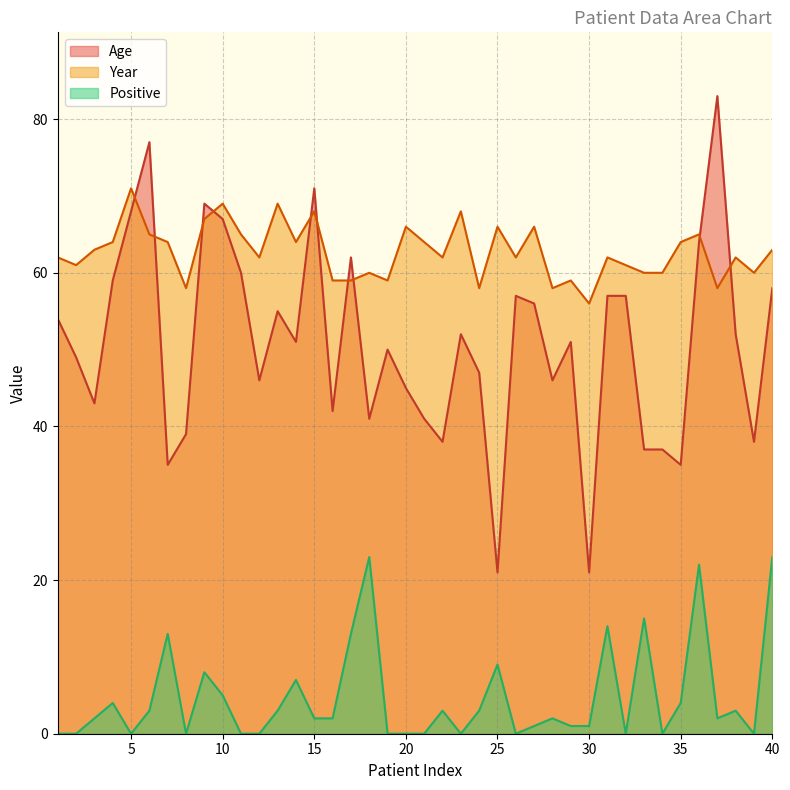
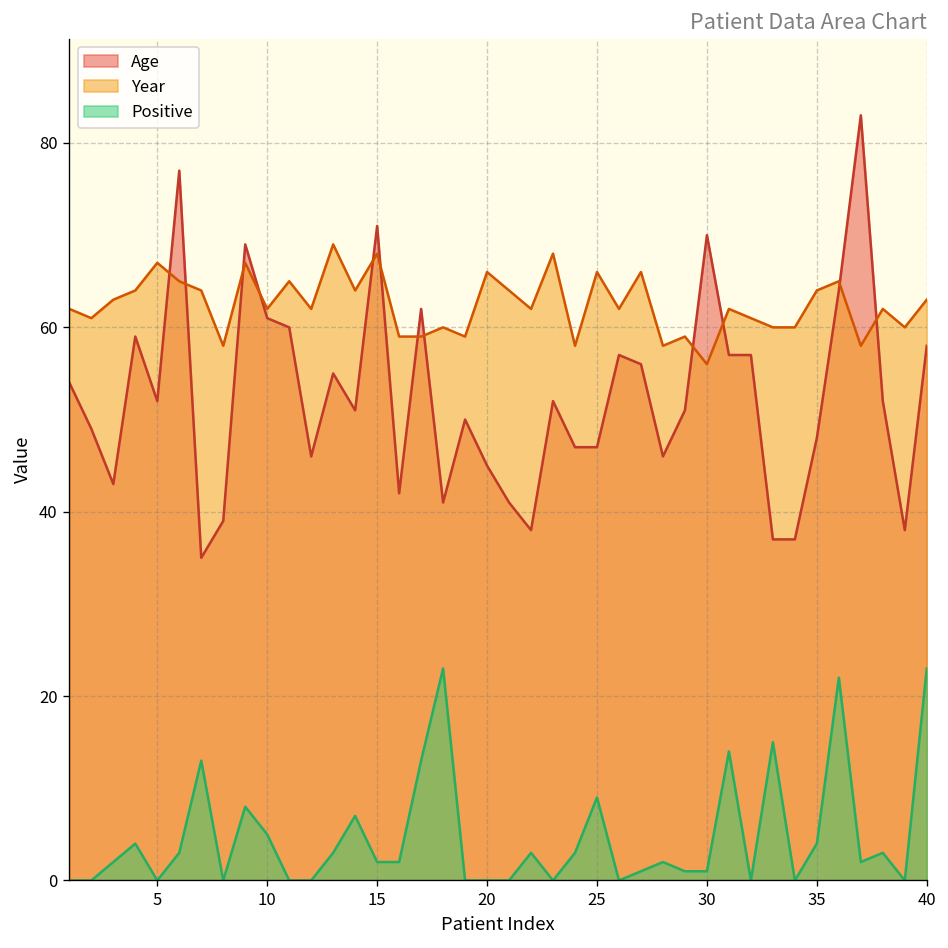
  {
    "Age": {
-     "5": 68,
-     "10": 67,
+     "5": 52,
+     "10": 61,
      "15": 71,
      "20": 45,
-     "25": 21,
-     "30": 21,
-     "35": 35,
+     "25": 47,
+     "30": 70,
+     "35": 48,
      "40": 58
    },
    "Year": {
-     "5": 71,
-     "10": 69,
+     "5": 67,
+     "10": 62,
      "15": 68,
      "20": 66,
      "25": 66,
      "30": 56,
      "35": 64,
      "40": 63
    },
    "Positive": {
      "5": 0,
      "10": 5,
      "15": 2,
      "20": 0,
      "25": 9,
      "30": 1,
      "35": 4,
      "40": 23
    }
  }
